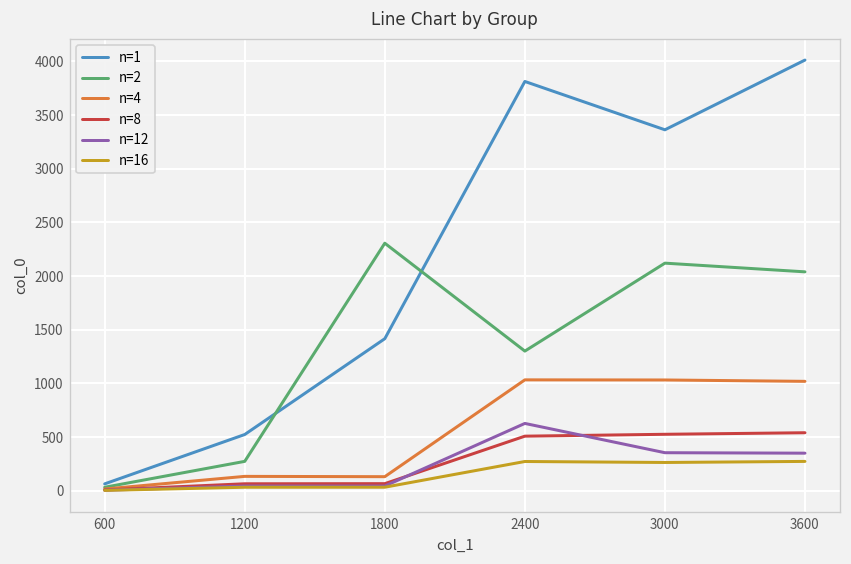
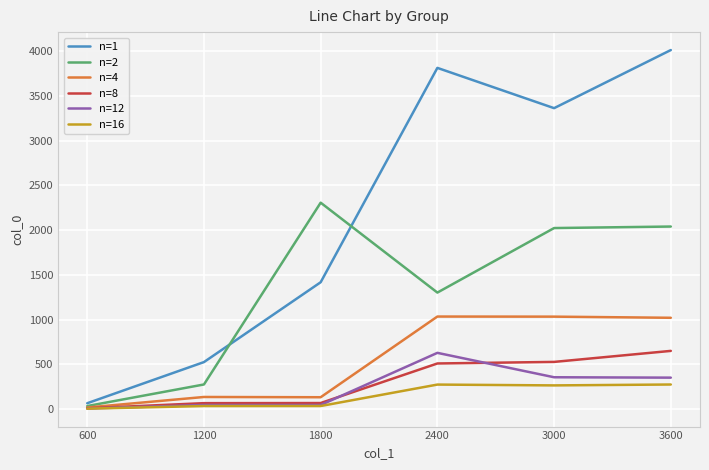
  {
    "n=1": {
      "600": 100,
      "1200": 500,
      "1800": 1400,
      "2400": 3800,
      "3000": 3400,
      "3600": 4000
    },
    "n=2": {
      "1200": 300,
      "1800": 2300,
      "2400": 1300,
-     "3000": 2100,
+     "3000": 2000,
      "3600": 2000
    },
    "n=8": {
      "2400": 500,
      "3000": 500,
-     "3600": 500
+     "3600": 700
    },
    "n=12": {
      "2400": 600,
      "3000": 400,
      "3600": 400
    }
  }
